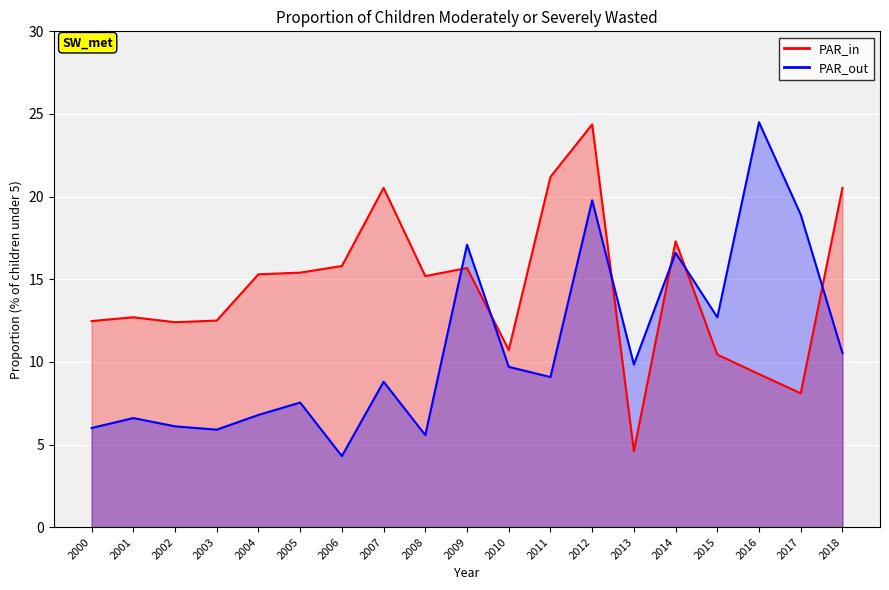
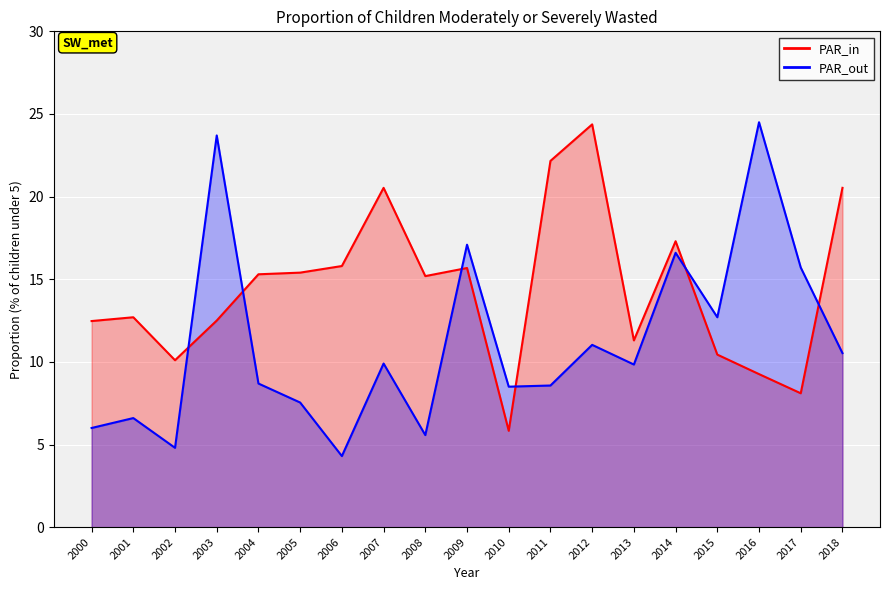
  {
    "PAR_in": {
      "2000": 12.5,
      "2001": 12.7,
-     "2002": 12.4,
+     "2002": 10.1,
      "2003": 12.5,
      "2004": 15.3,
      "2005": 15.4,
      "2006": 15.8,
      "2007": 20.5,
      "2008": 15.2,
      "2009": 15.7,
-     "2010": 10.7,
-     "2011": 21.2,
+     "2010": 5.8,
+     "2011": 22.2,
      "2012": 24.4,
-     "2013": 4.6,
+     "2013": 11.3,
      "2014": 17.3,
      "2015": 10.4,
      "2016": 9.3,
      "2017": 8.1,
      "2018": 20.5
    },
    "PAR_out": {
      "2000": 6.0,
      "2001": 6.6,
-     "2002": 6.1,
-     "2003": 5.9,
-     "2004": 6.8,
+     "2002": 4.8,
+     "2003": 23.7,
+     "2004": 8.7,
      "2005": 7.5,
      "2006": 4.3,
-     "2007": 8.8,
+     "2007": 9.9,
      "2008": 5.6,
      "2009": 17.1,
-     "2010": 9.7,
-     "2011": 9.1,
-     "2012": 19.8,
+     "2010": 8.5,
+     "2011": 8.6,
+     "2012": 11.0,
      "2013": 9.8,
      "2014": 16.6,
      "2015": 12.7,
      "2016": 24.5,
-     "2017": 18.9,
+     "2017": 15.7,
      "2018": 10.5
    }
  }
